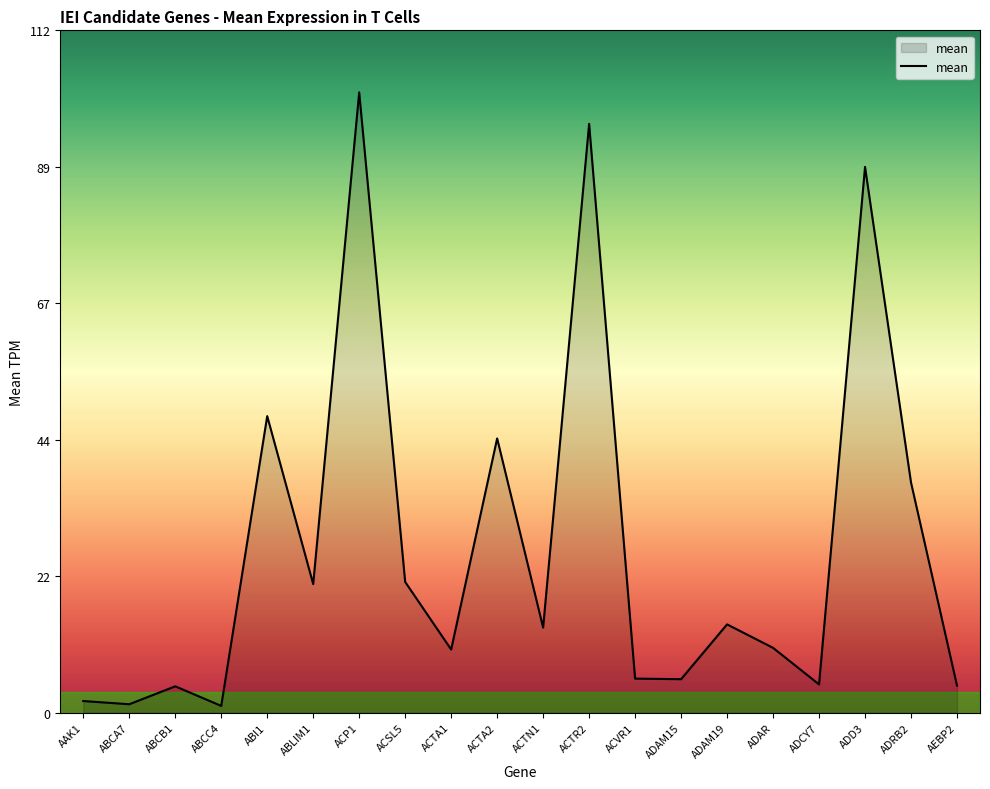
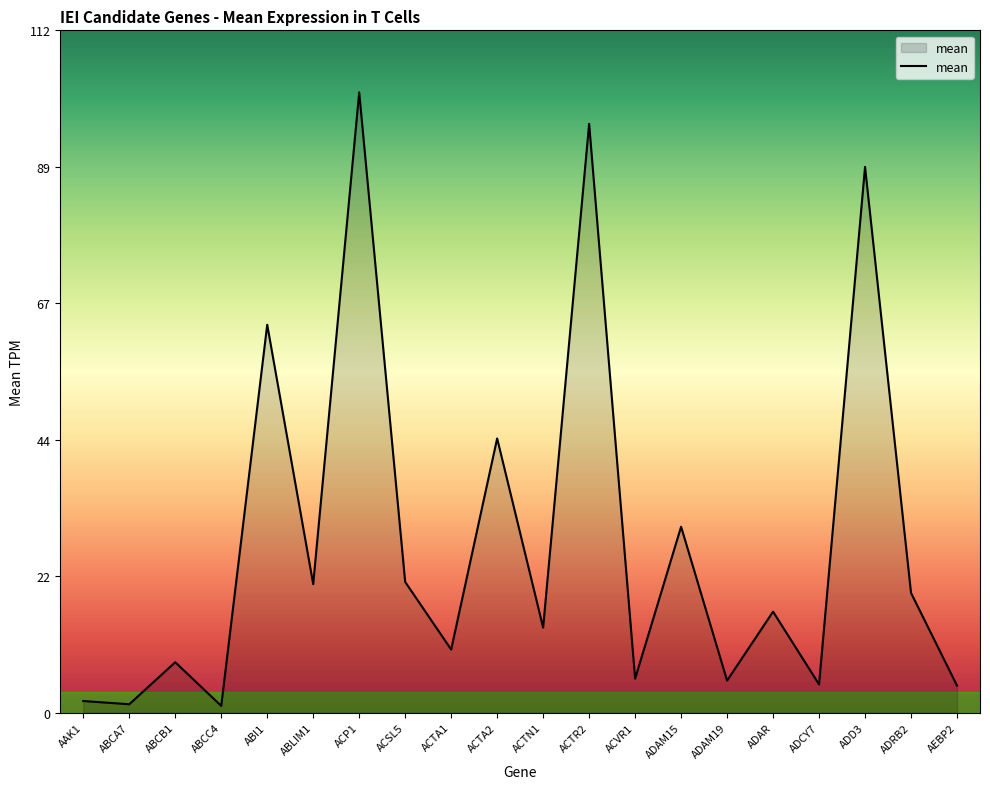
  {
-   "ABCB1": 4,
-   "ABI1": 49,
+   "ABCB1": 8,
+   "ABI1": 64,
    "ABLIM1": 21,
    "ACP1": 102,
    "ACSL5": 21,
    "ACTA1": 10,
    "ACTA2": 45,
    "ACTN1": 14,
    "ACTR2": 97,
    "ACVR1": 6,
-   "ADAM15": 5,
-   "ADAM19": 14,
-   "ADAR": 11,
+   "ADAM15": 31,
+   "ADAM19": 5,
+   "ADAR": 17,
    "ADCY7": 5,
    "ADD3": 90,
-   "ADRB2": 38,
+   "ADRB2": 20,
    "AEBP2": 4
  }
